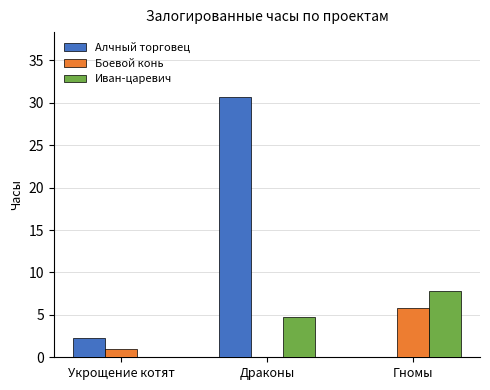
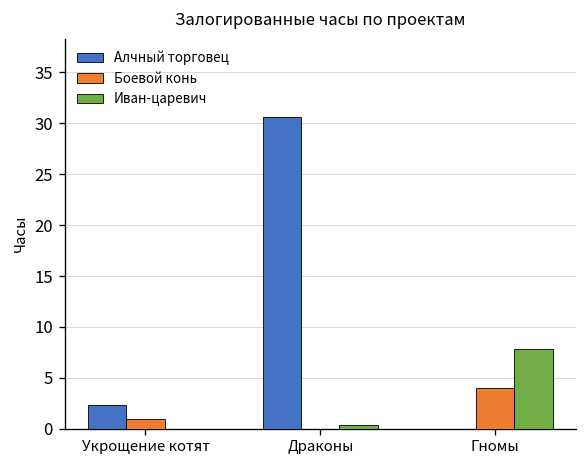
  {
    "Алчный торговец": {
      "Укрощение котят": 2,
      "Драконы": 31,
      "Гномы": 0
    },
    "Боевой конь": {
      "Укрощение котят": 1,
      "Драконы": 0,
-     "Гномы": 6
+     "Гномы": 4
    },
    "Иван-царевич": {
      "Укрощение котят": 0,
-     "Драконы": 5,
+     "Драконы": 0,
      "Гномы": 8
    }
  }
